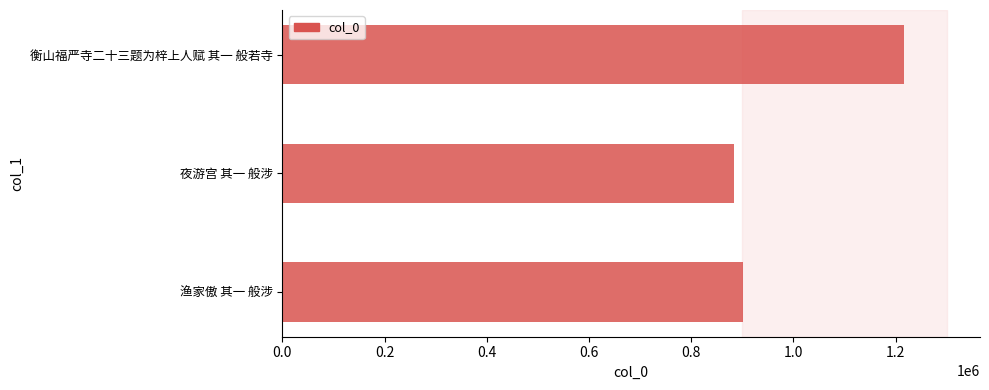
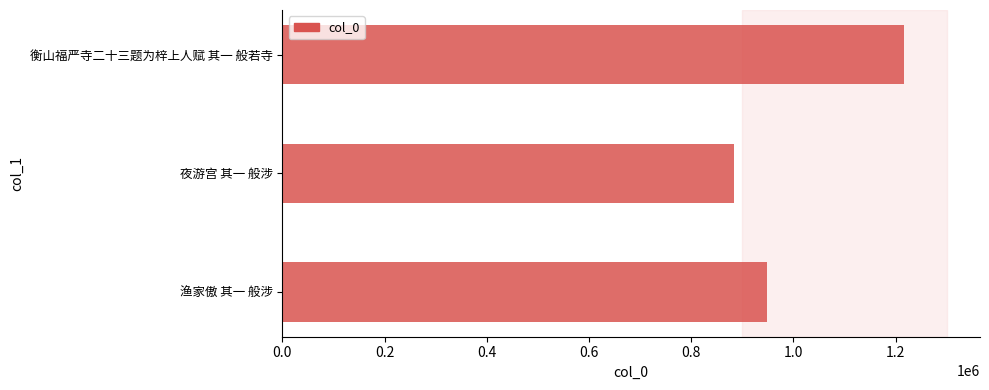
  {
    "衡山福严寺二十三题为梓上人赋 其一 般若寺": 1220000,
    "夜游宫 其一 般涉": 880000,
-   "渔家傲 其一 般涉": 900000
+   "渔家傲 其一 般涉": 950000
  }
